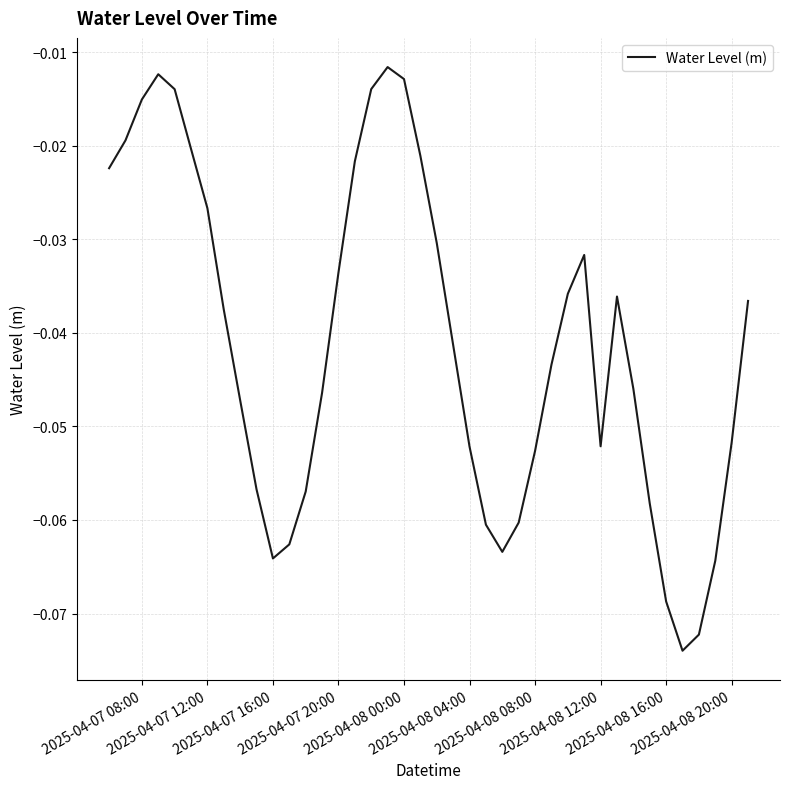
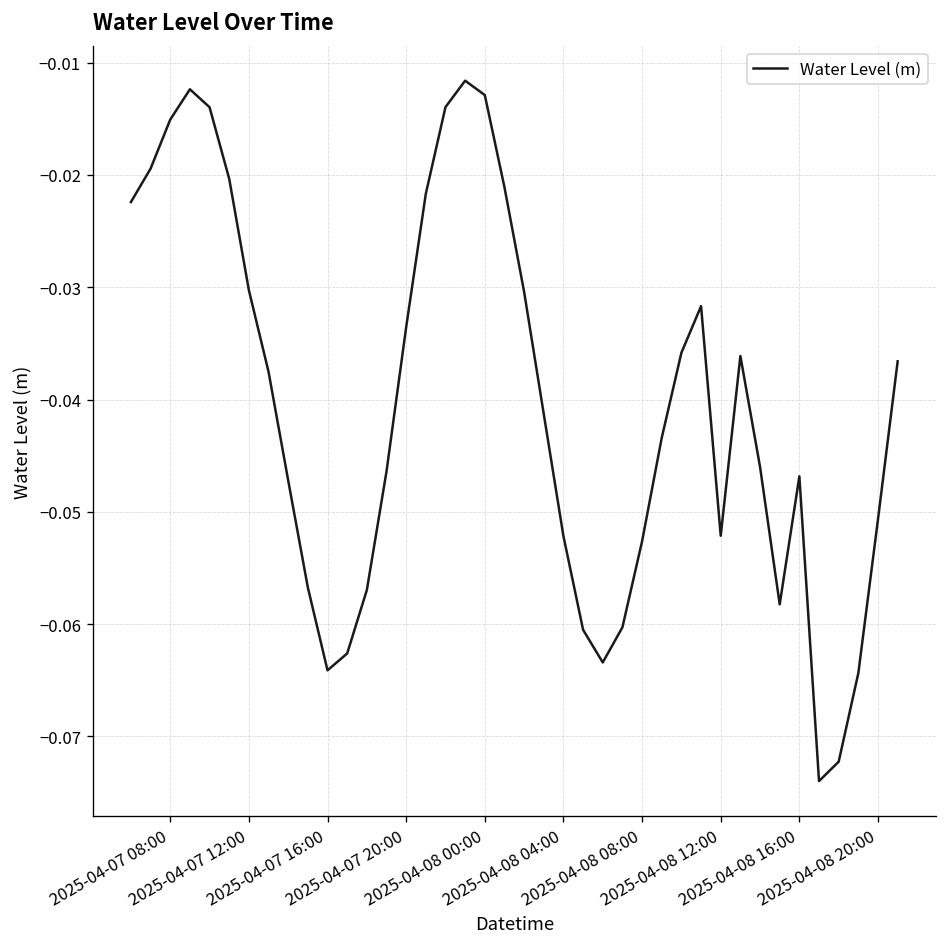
  {
    "2025-04-07 08:00": -0.015,
-   "2025-04-07 12:00": -0.027,
+   "2025-04-07 12:00": -0.030,
    "2025-04-07 16:00": -0.064,
    "2025-04-07 20:00": -0.034,
    "2025-04-08 00:00": -0.013,
    "2025-04-08 04:00": -0.052,
    "2025-04-08 08:00": -0.053,
    "2025-04-08 12:00": -0.052,
-   "2025-04-08 16:00": -0.069,
-   "2025-04-08 20:00": -0.052
+   "2025-04-08 16:00": -0.047,
+   "2025-04-08 20:00": -0.051
  }
